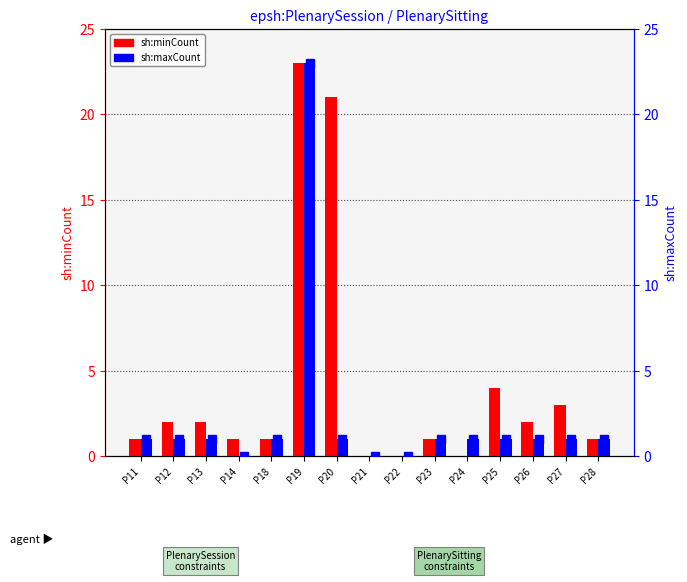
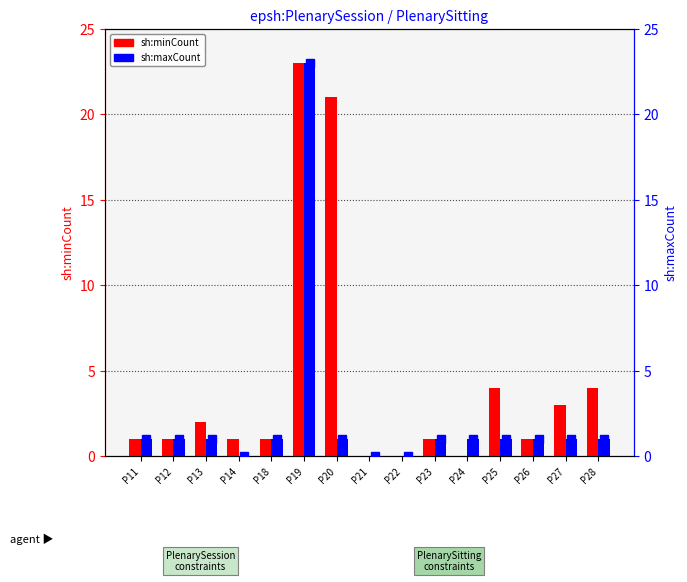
  {
    "sh:minCount": {
      "P11": 1,
-     "P12": 2,
+     "P12": 1,
      "P13": 2,
      "P14": 1,
      "P18": 1,
      "P19": 23,
      "P20": 21,
      "P21": 0,
      "P22": 0,
      "P23": 1,
      "P24": 0,
      "P25": 4,
-     "P26": 2,
+     "P26": 1,
      "P27": 3,
-     "P28": 1
+     "P28": 4
    }
  }
